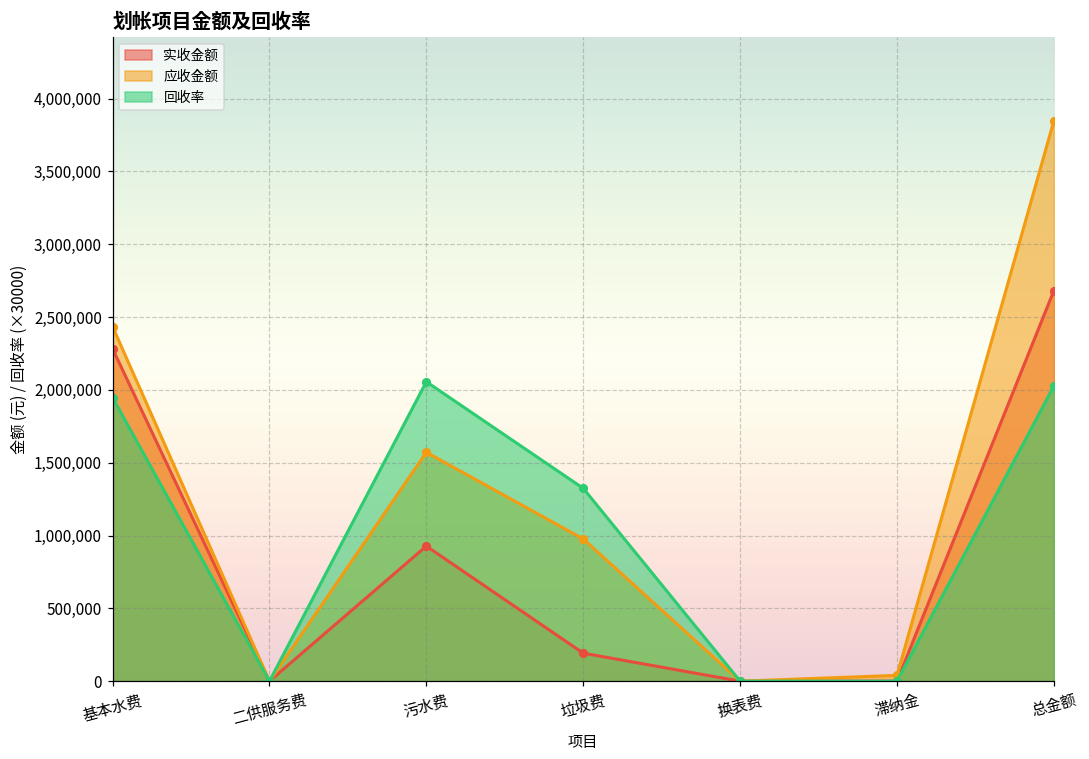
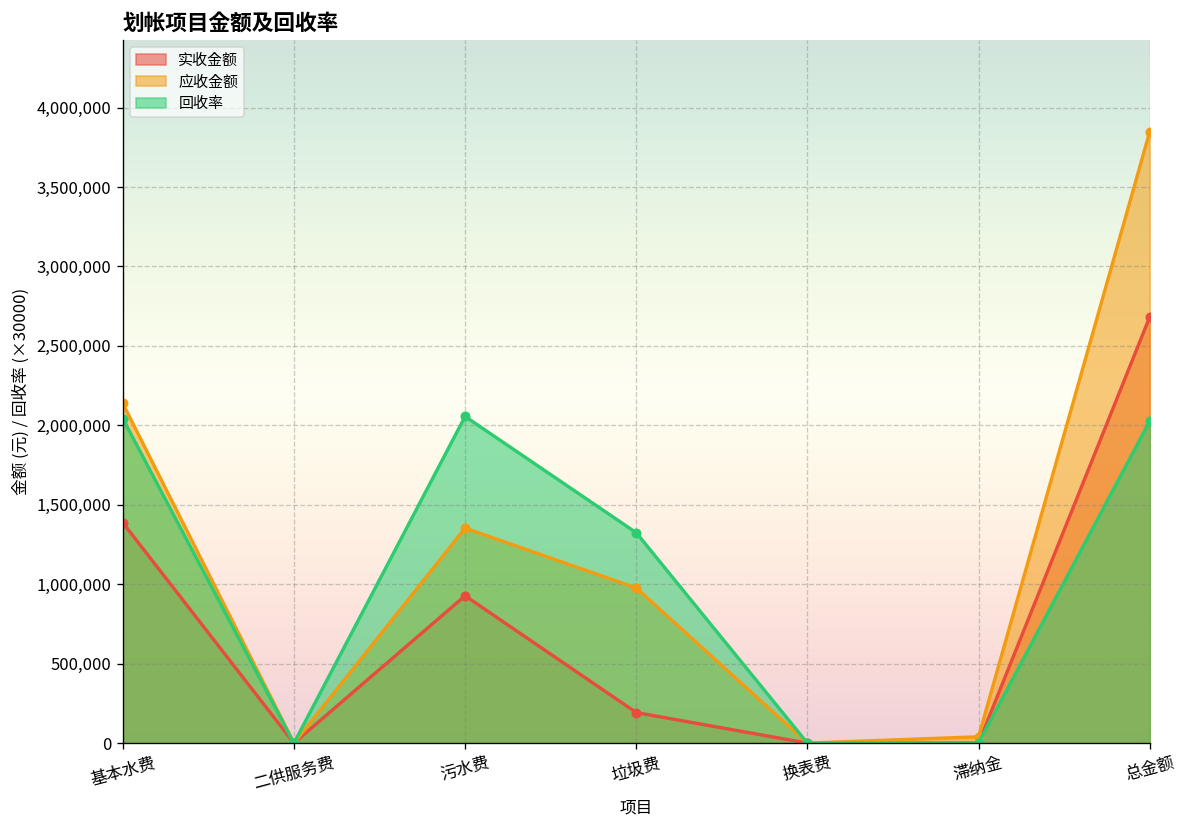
  {
    "实收金额": {
-     "基本水费": "2,280,000",
+     "基本水费": "1,390,000",
      "污水费": "930,000",
      "垃圾费": "190,000",
      "总金额": "2,680,000"
    },
    "应收金额": {
-     "基本水费": "2,430,000",
-     "污水费": "1,570,000",
+     "基本水费": "2,140,000",
+     "污水费": "1,350,000",
      "垃圾费": "980,000",
      "滞纳金": "40,000",
      "总金额": "3,850,000"
    },
    "回收率": {
-     "基本水费": "1,950,000",
+     "基本水费": "2,040,000",
      "污水费": "2,060,000",
      "垃圾费": "1,320,000",
      "总金额": "2,030,000"
    }
  }
